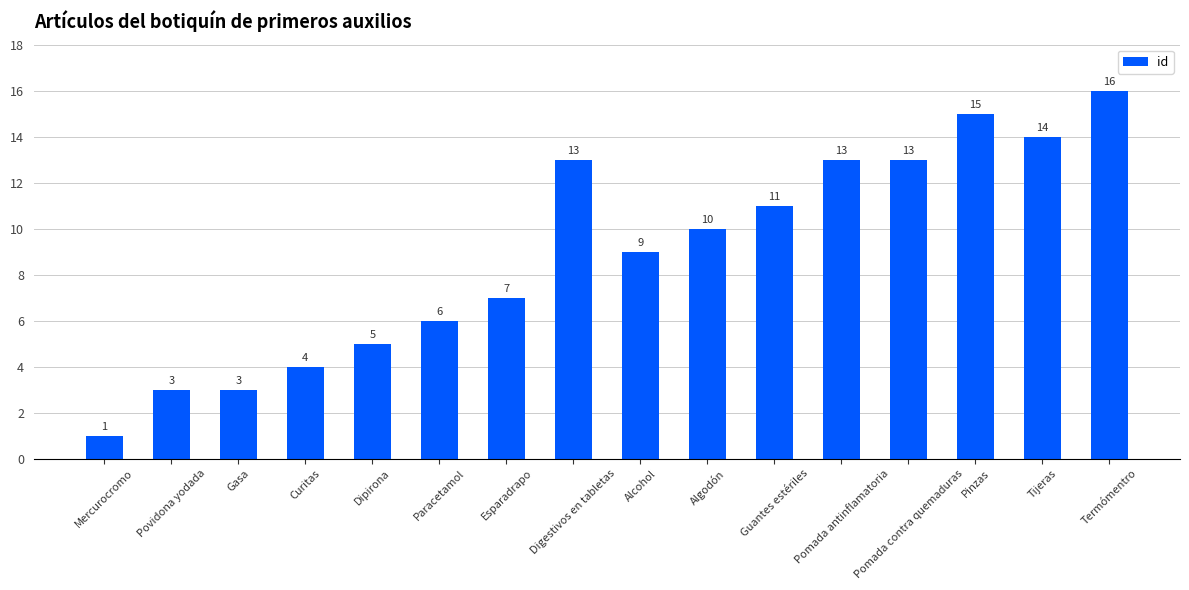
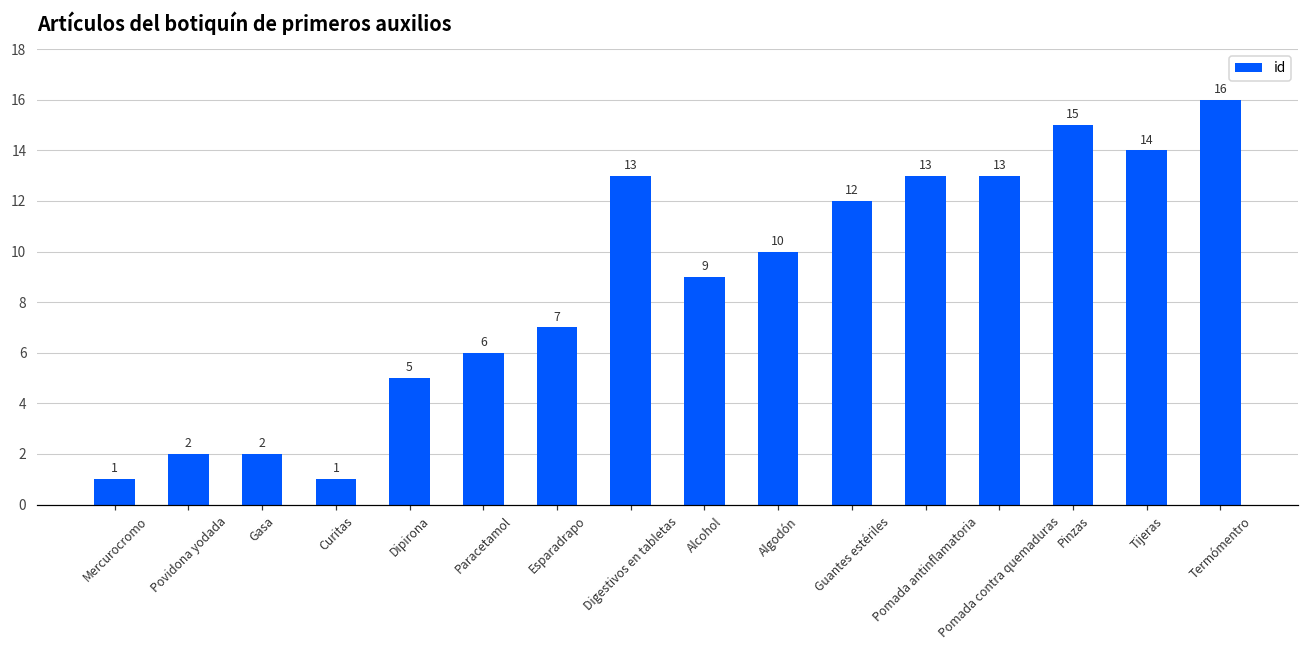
  {
    "Mercurocromo": 1,
-   "Povidona yodada": 3,
-   "Gasa": 3,
-   "Curitas": 4,
+   "Povidona yodada": 2,
+   "Gasa": 2,
+   "Curitas": 1,
    "Dipirona": 5,
    "Paracetamol": 6,
    "Esparadrapo": 7,
    "Digestivos en tabletas": 13,
    "Alcohol": 9,
    "Algodón": 10,
-   "Guantes estériles": 11,
+   "Guantes estériles": 12,
    "Pomada antinflamatoria": 13,
    "Pomada contra quemaduras": 13,
    "Pinzas": 15,
    "Tijeras": 14,
    "Termómentro": 16
  }
